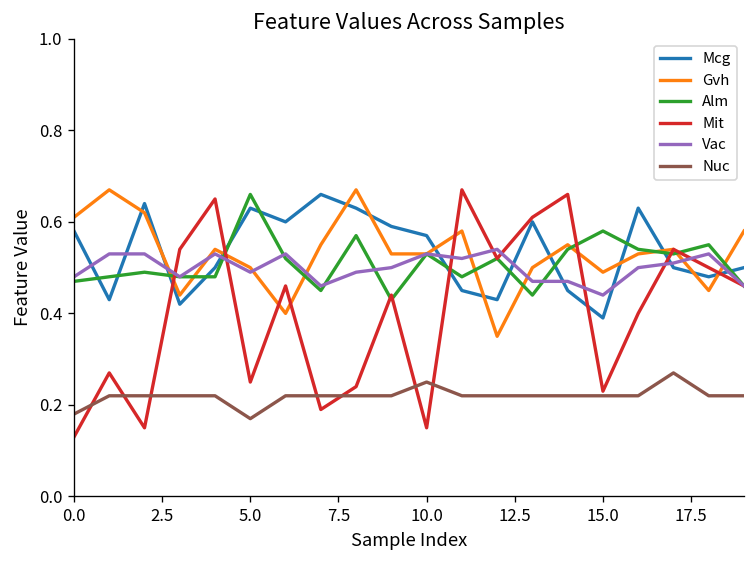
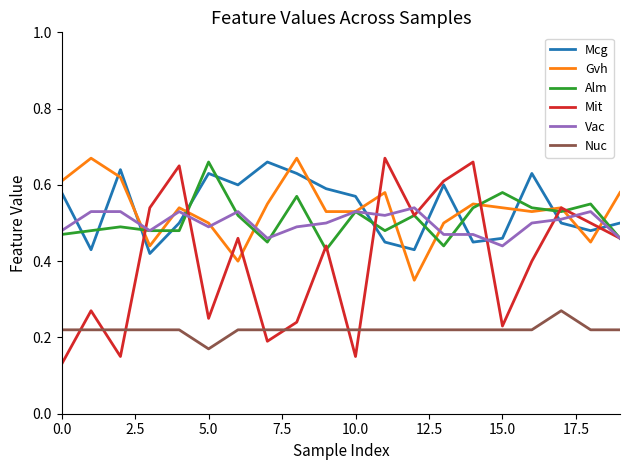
  {
    "Mcg": {
      "0.0": 0.58,
      "5.0": 0.63,
      "10.0": 0.57,
-     "15.0": 0.39
+     "15.0": 0.46
    },
    "Gvh": {
      "0.0": 0.61,
      "5.0": 0.50,
-     "15.0": 0.49
+     "15.0": 0.54
    },
    "Alm": {
      "0.0": 0.47,
      "5.0": 0.66,
      "15.0": 0.58
    },
    "Mit": {
      "0.0": 0.13,
      "5.0": 0.25,
      "10.0": 0.15,
      "15.0": 0.23
    },
    "Vac": {
      "0.0": 0.48,
      "5.0": 0.49,
      "15.0": 0.44
    },
    "Nuc": {
-     "0.0": 0.18,
+     "0.0": 0.22,
      "5.0": 0.17,
-     "10.0": 0.25,
+     "10.0": 0.22,
      "15.0": 0.22
    }
  }
